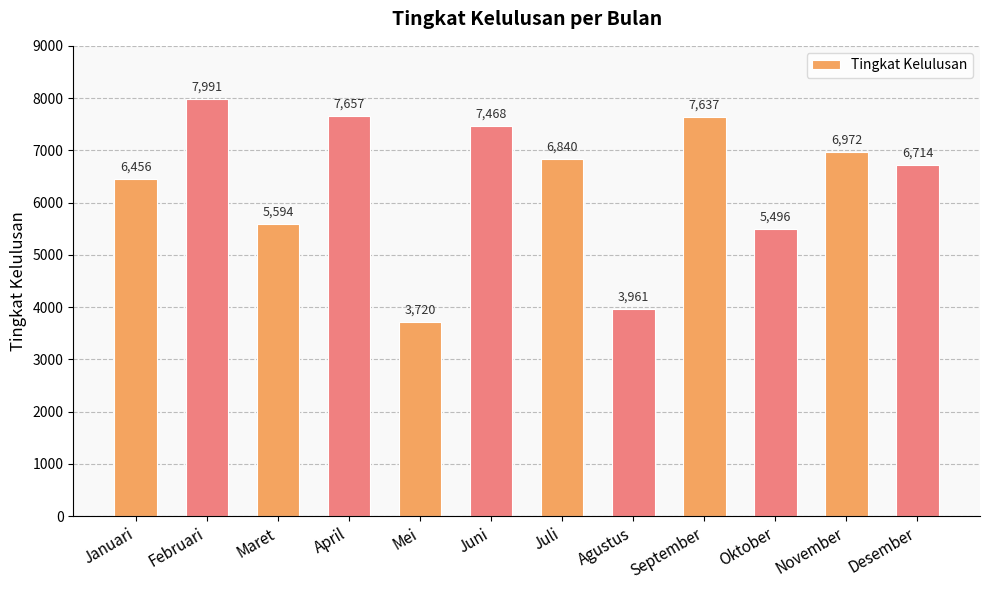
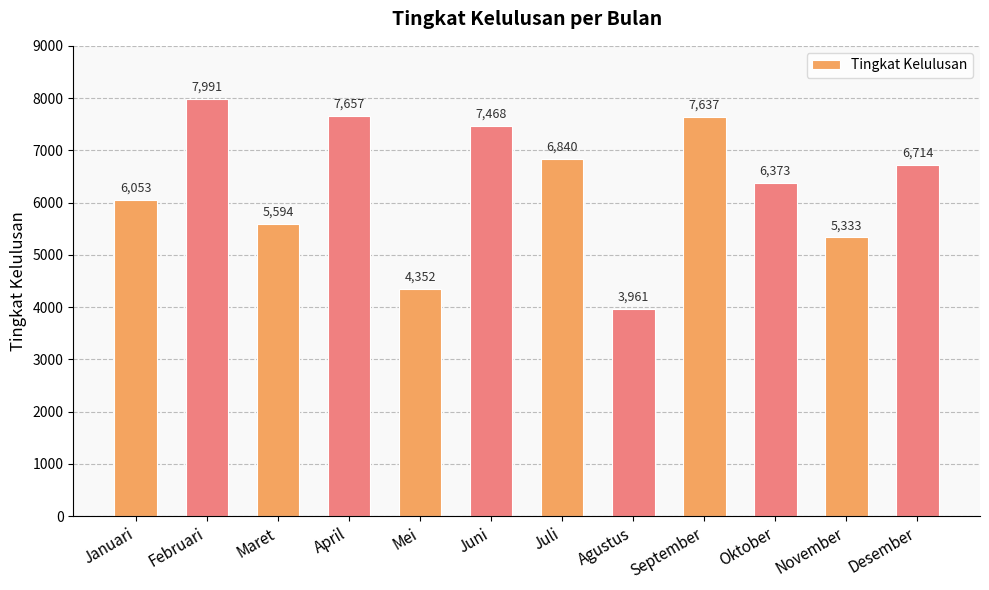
  {
-   "Januari": "6,456",
+   "Januari": "6,053",
    "Februari": "7,991",
    "Maret": "5,594",
    "April": "7,657",
-   "Mei": "3,720",
+   "Mei": "4,352",
    "Juni": "7,468",
    "Juli": "6,840",
    "Agustus": "3,961",
    "September": "7,637",
-   "Oktober": "5,496",
-   "November": "6,972",
+   "Oktober": "6,373",
+   "November": "5,333",
    "Desember": "6,714"
  }
